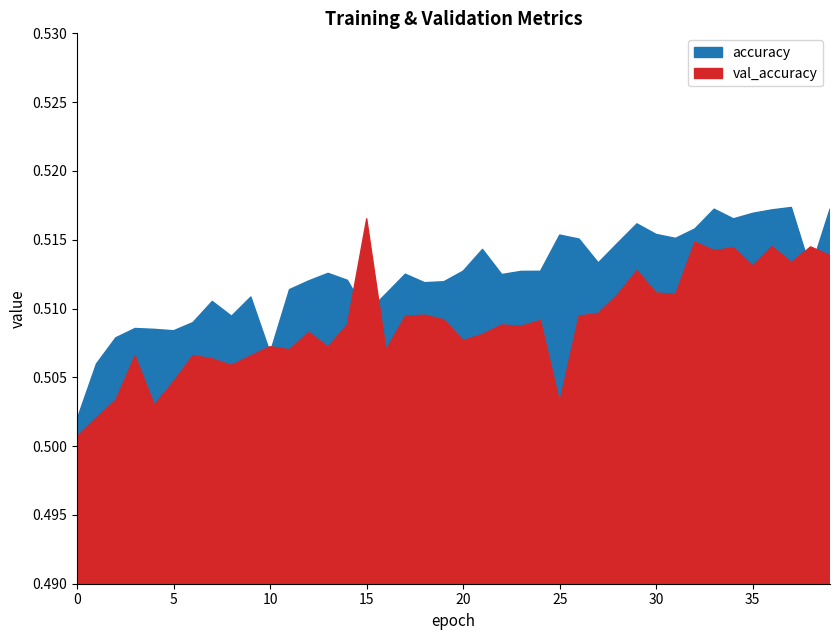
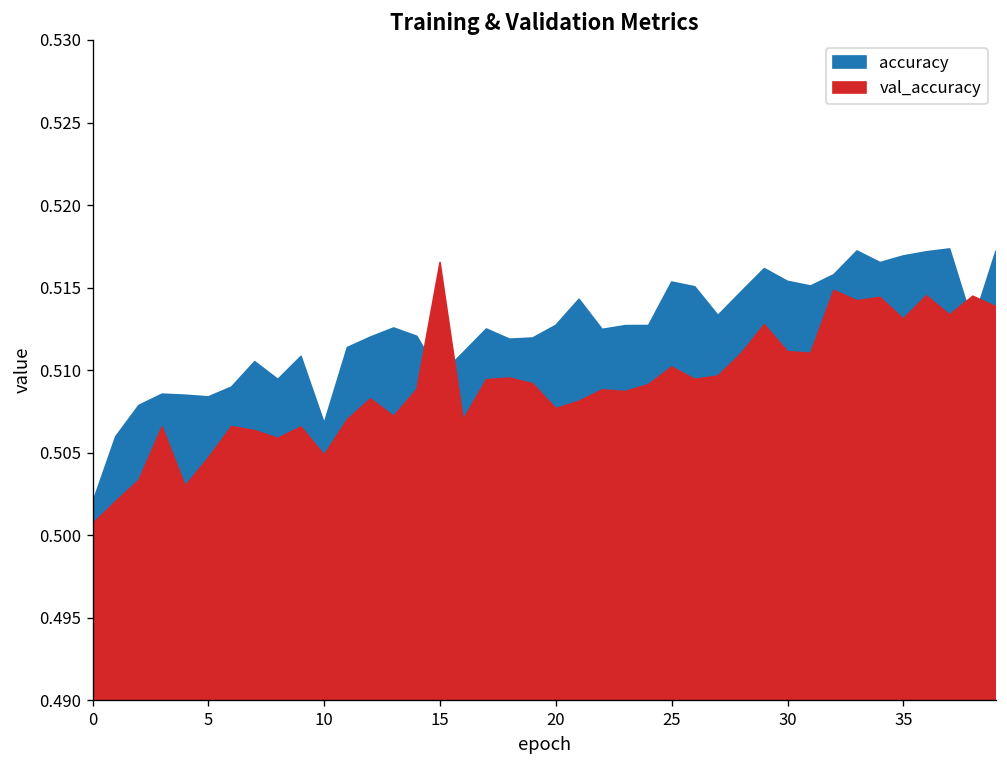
  {
    "accuracy": {
      "0": 0.5020,
      "5": 0.5084,
      "20": 0.5127,
      "25": 0.5153,
      "30": 0.5154,
      "35": 0.5169
    },
    "val_accuracy": {
      "0": 0.5007,
      "5": 0.5047,
-     "10": 0.5072,
+     "10": 0.5049,
      "15": 0.5165,
      "20": 0.5077,
-     "25": 0.5032,
+     "25": 0.5102,
      "30": 0.5111,
      "35": 0.5131
    }
  }
